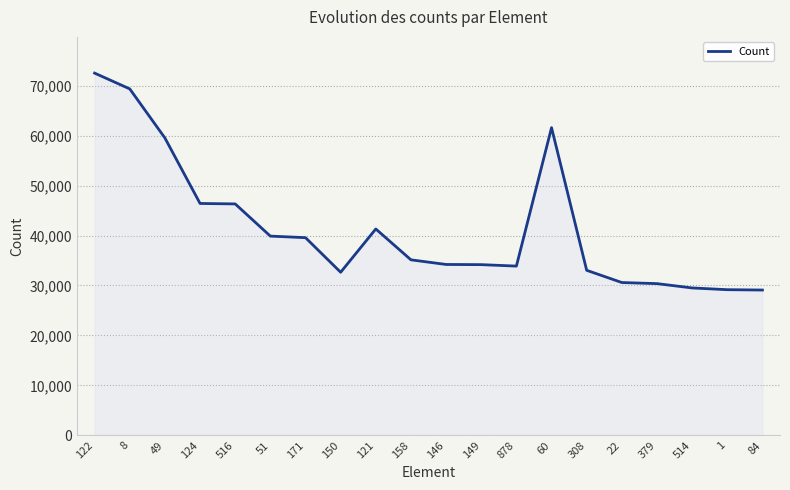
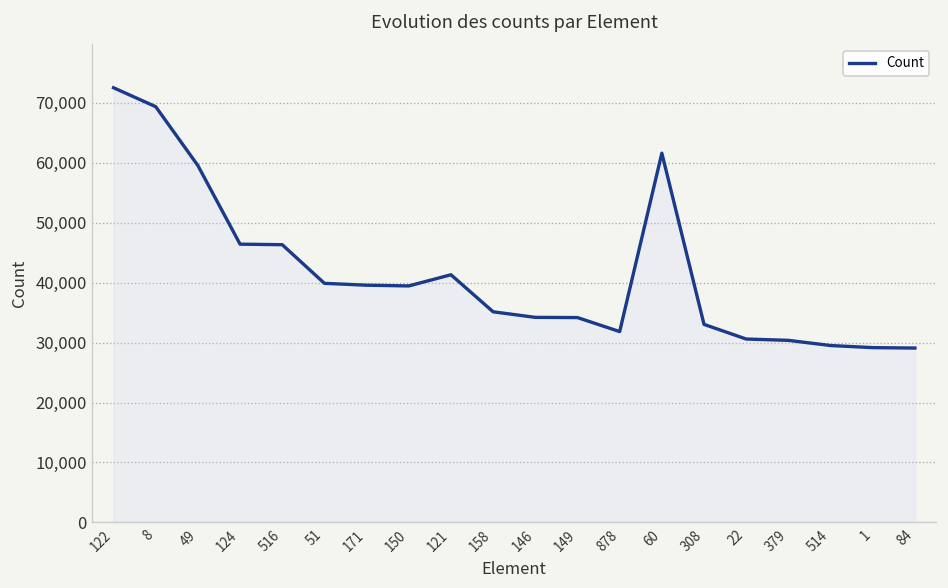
  {
    "122": "73,000",
    "8": "69,000",
    "49": "60,000",
    "124": "46,000",
    "516": "46,000",
    "51": "40,000",
    "171": "40,000",
-   "150": "33,000",
+   "150": "39,000",
    "121": "41,000",
    "158": "35,000",
    "146": "34,000",
    "149": "34,000",
-   "878": "34,000",
+   "878": "32,000",
    "60": "62,000",
    "308": "33,000",
    "22": "31,000",
    "379": "30,000",
    "514": "30,000",
    "1": "29,000",
    "84": "29,000"
  }
